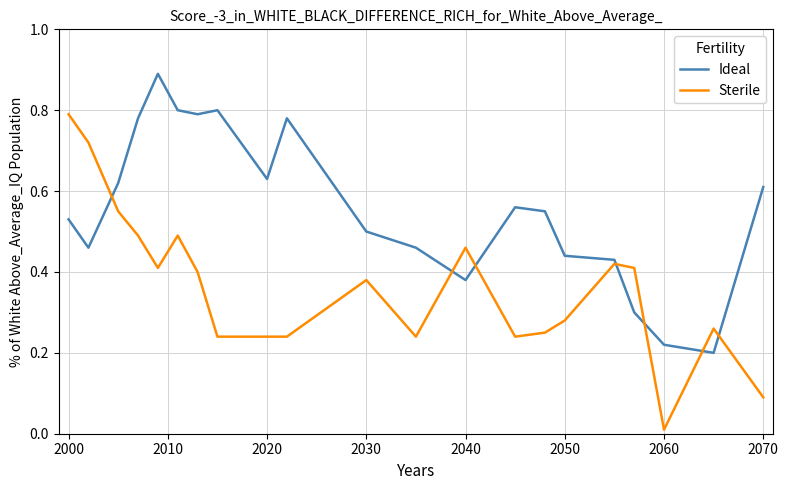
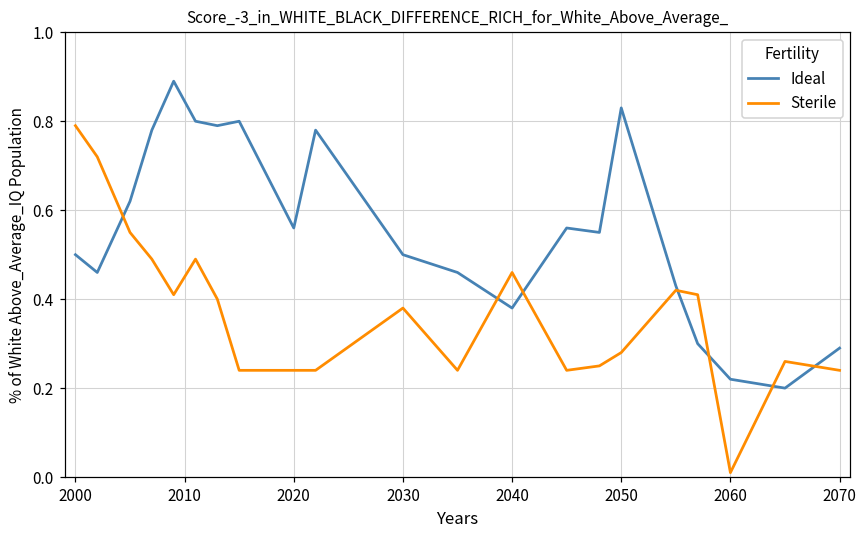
  {
    "Ideal": {
-     "2000": 0.53,
-     "2020": 0.63,
+     "2000": 0.50,
+     "2020": 0.56,
      "2030": 0.50,
      "2040": 0.38,
-     "2050": 0.44,
+     "2050": 0.83,
      "2060": 0.22,
-     "2070": 0.61
+     "2070": 0.29
    },
    "Sterile": {
      "2000": 0.79,
      "2020": 0.24,
      "2030": 0.38,
      "2040": 0.46,
      "2050": 0.28,
      "2060": 0.01,
-     "2070": 0.09
+     "2070": 0.24
    }
  }
